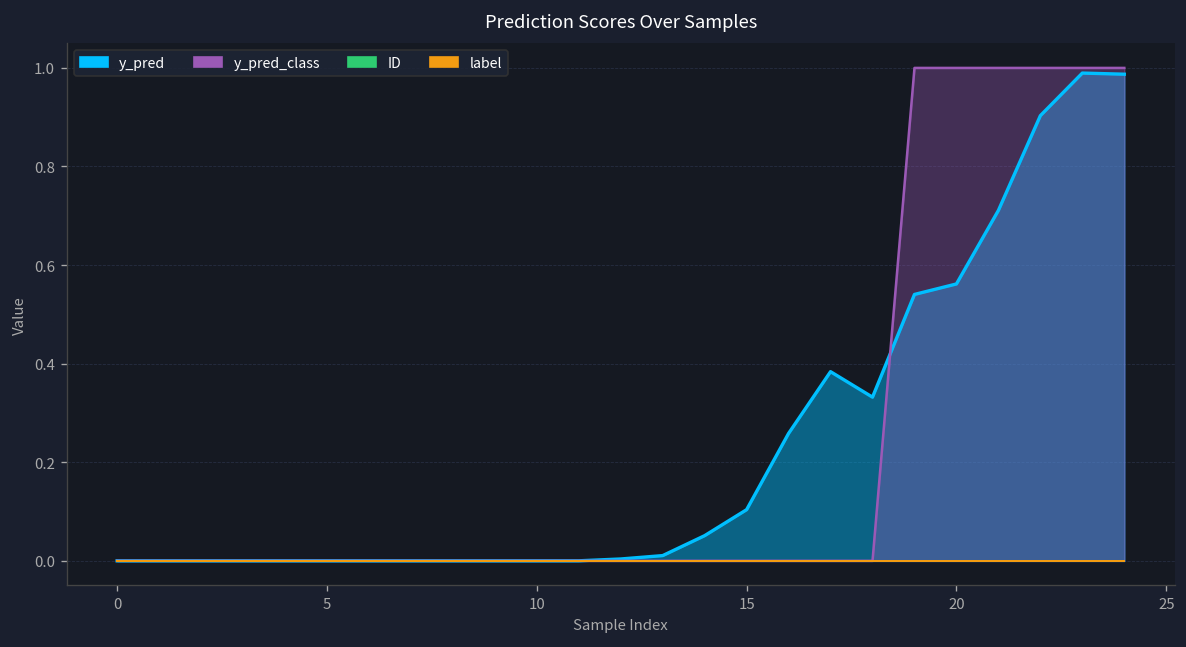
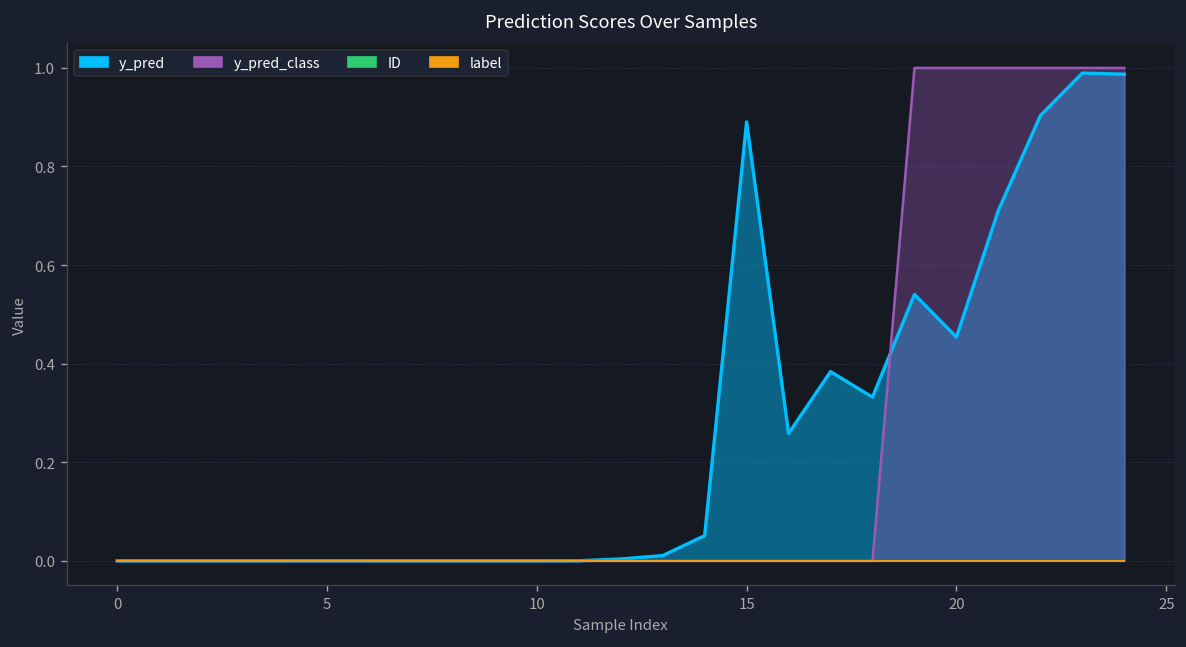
  {
    "y_pred": {
-     "15": 0.10,
-     "20": 0.56
+     "15": 0.89,
+     "20": 0.45
    },
    "y_pred_class": {
      "20": 1.00
    },
    "label": {
      "20": 0.00
    }
  }
